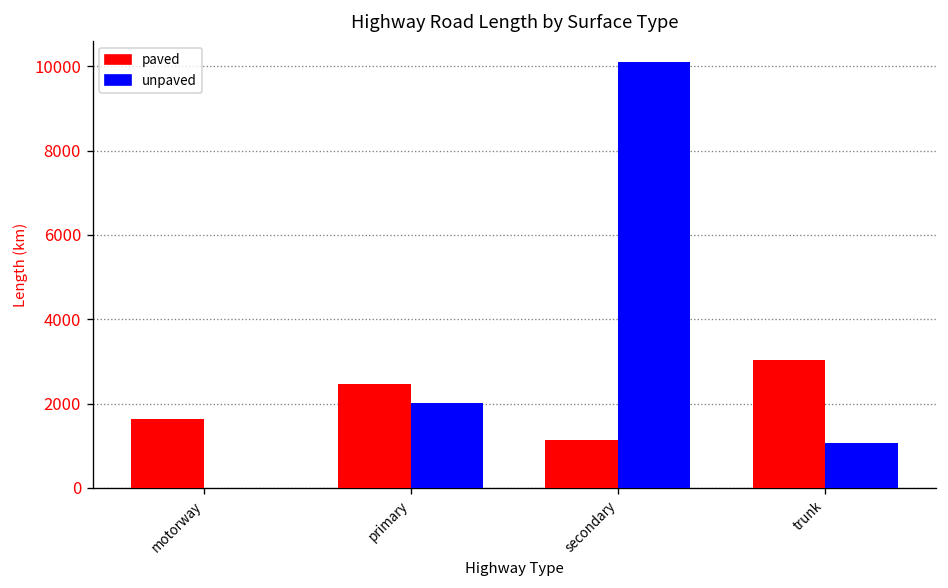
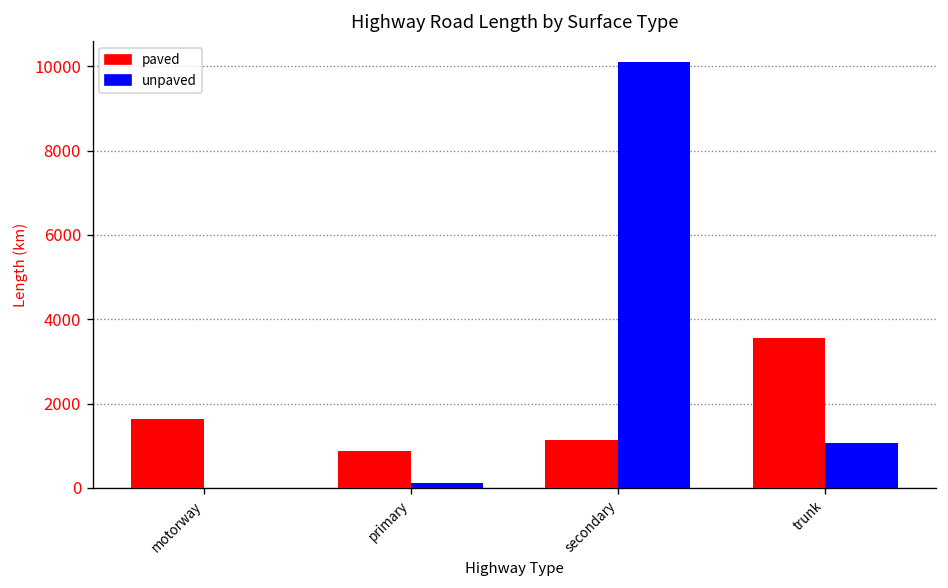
  {
    "paved": {
      "motorway": 1600,
-     "primary": 2500,
+     "primary": 900,
      "secondary": 1100,
-     "trunk": 3000
+     "trunk": 3600
    },
    "unpaved": {
      "motorway": 0,
-     "primary": 2000,
+     "primary": 100,
      "secondary": 10100,
      "trunk": 1100
    }
  }
